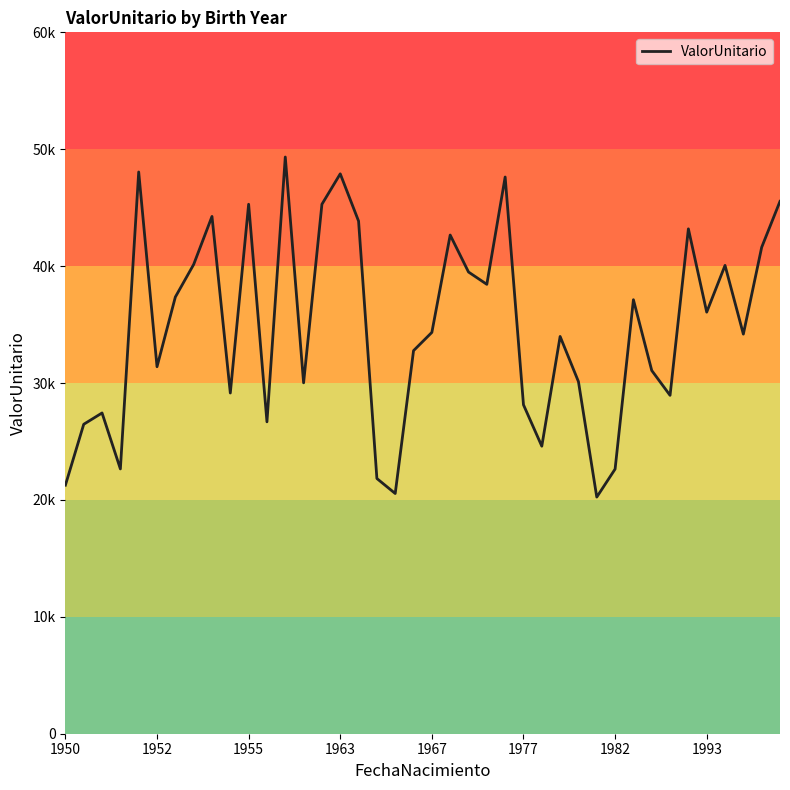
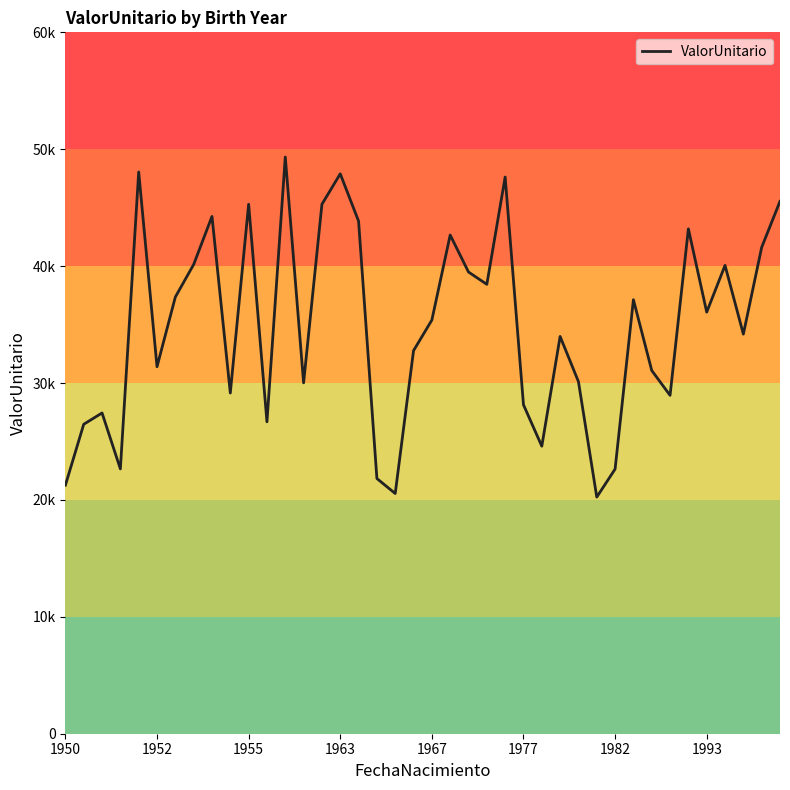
  {
    "1950": 21300,
    "1952": 31400,
    "1955": 45300,
    "1963": 47900,
-   "1967": 34300,
+   "1967": 35400,
    "1977": 28100,
    "1982": 22600,
    "1993": 36100
  }
